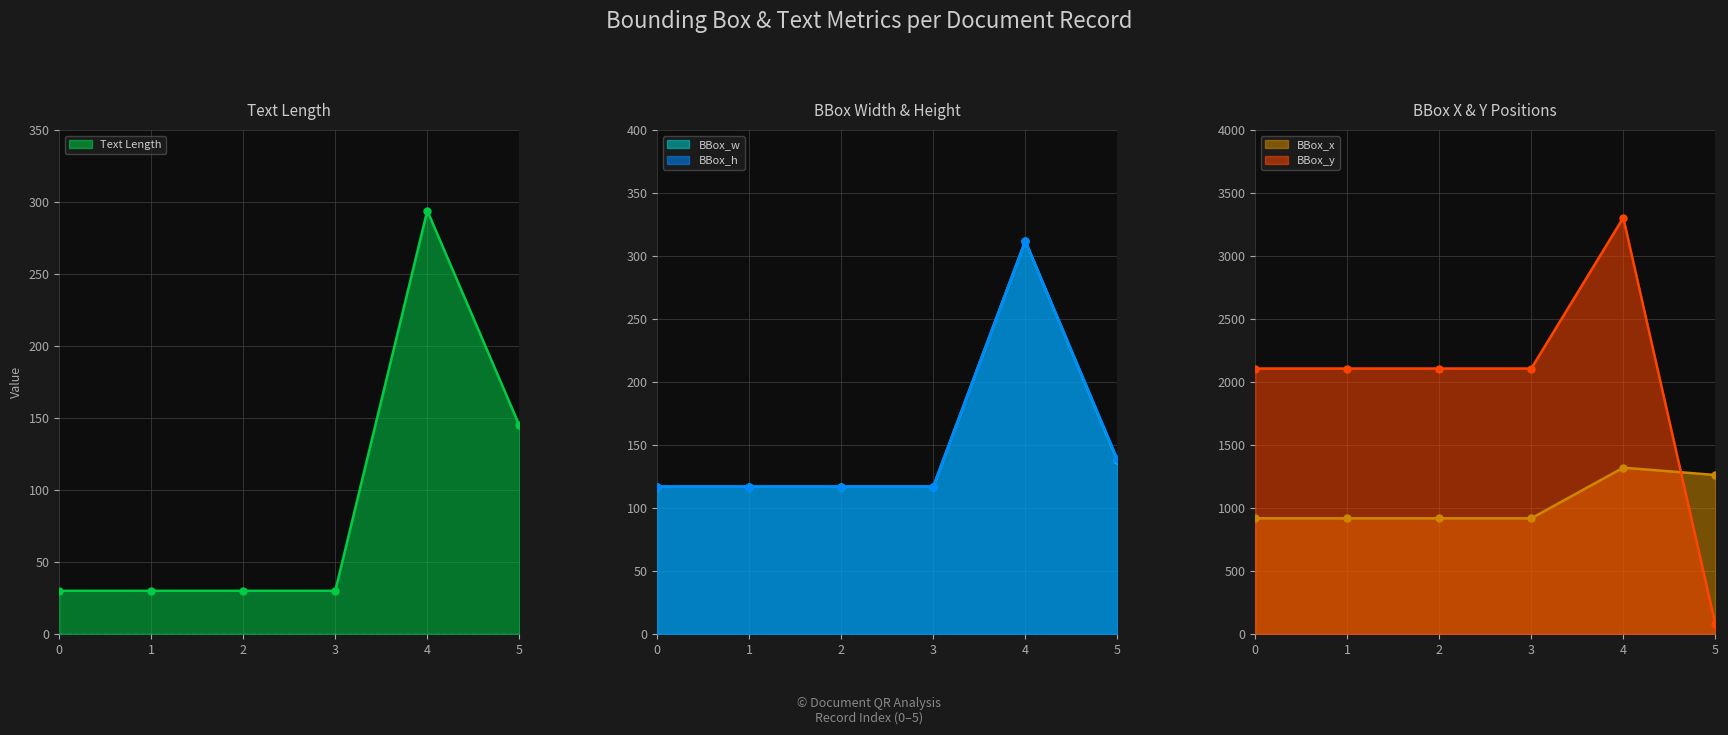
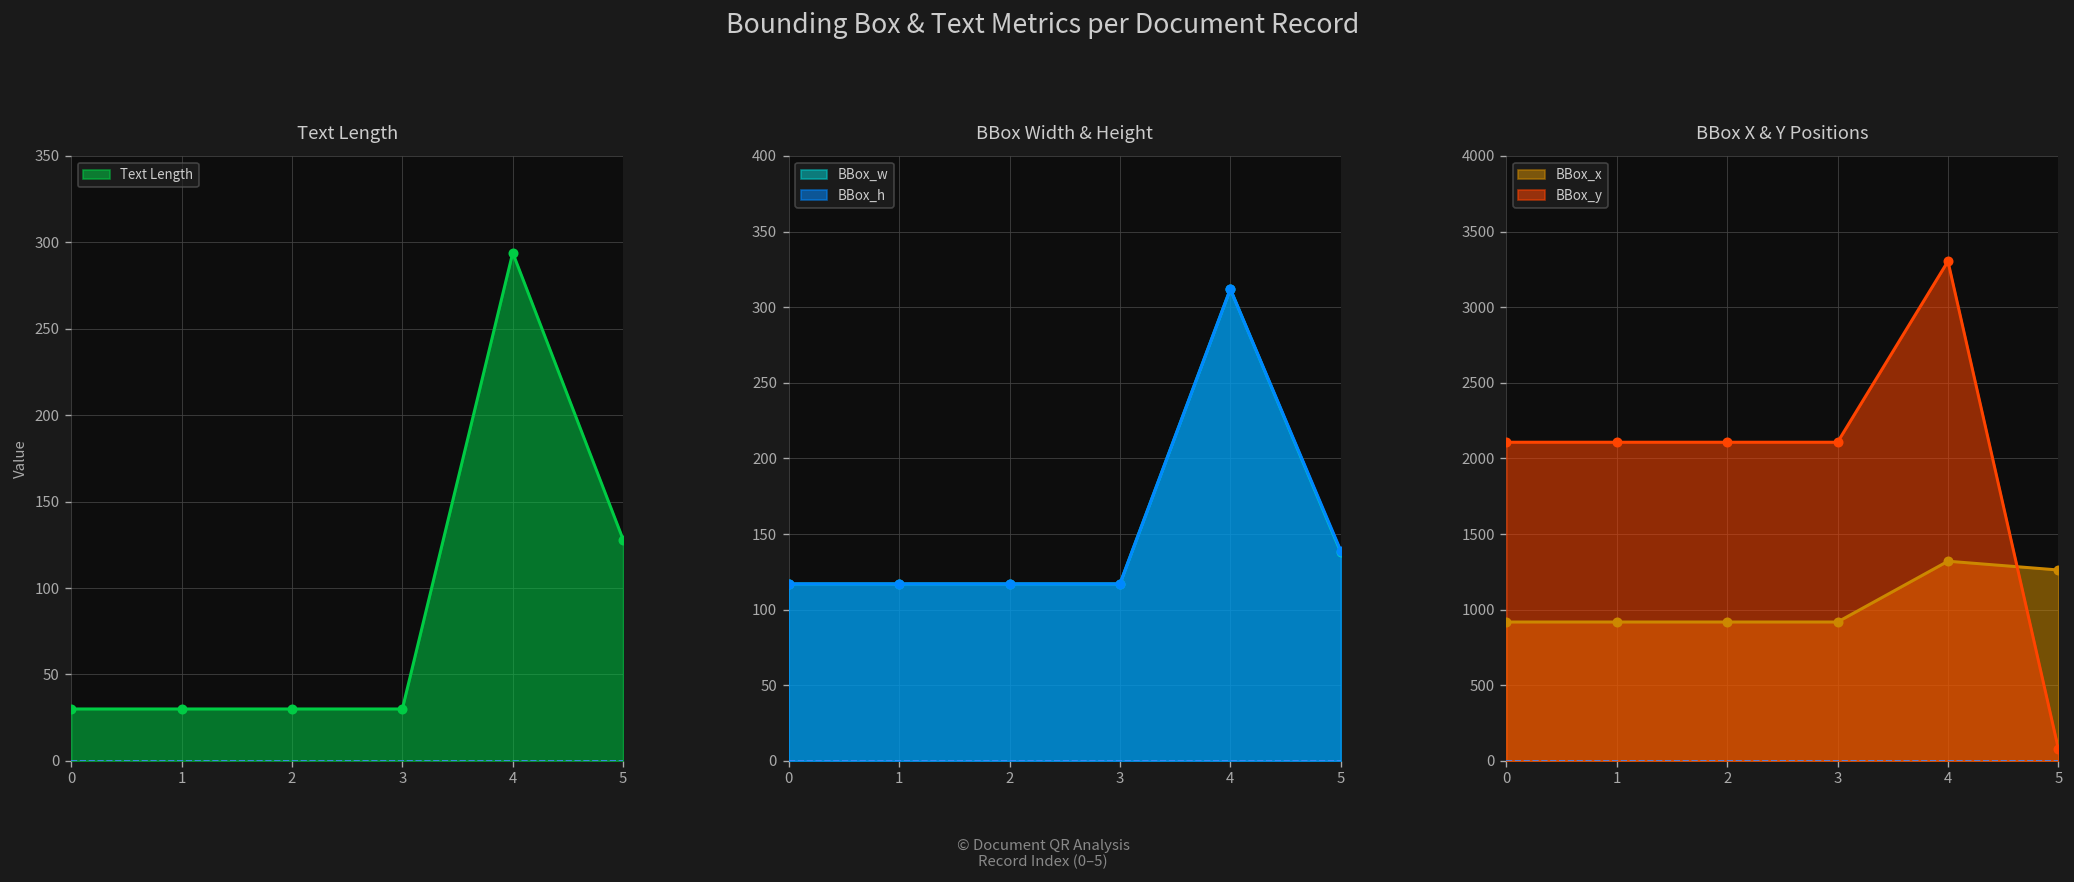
  {
    "Text Length": {
      "0": 30,
      "1": 30,
      "2": 30,
      "3": 30,
      "4": 294,
-     "5": 145
+     "5": 128
    },
    "BBox X & Y Positions": {
      "BBox_x": {
        "0": 920,
        "1": 920,
        "2": 920,
        "3": 920,
        "4": 1320,
        "5": 1260
      },
      "BBox_y": {
        "0": 2110,
        "1": 2110,
        "2": 2110,
        "3": 2110,
        "4": 3300,
        "5": 80
      }
    }
  }
